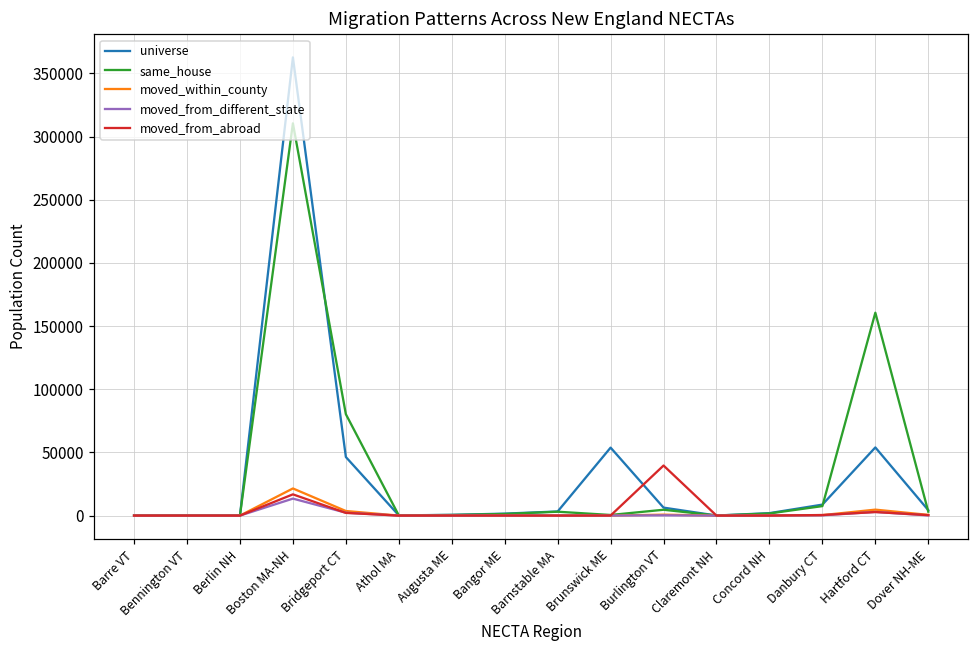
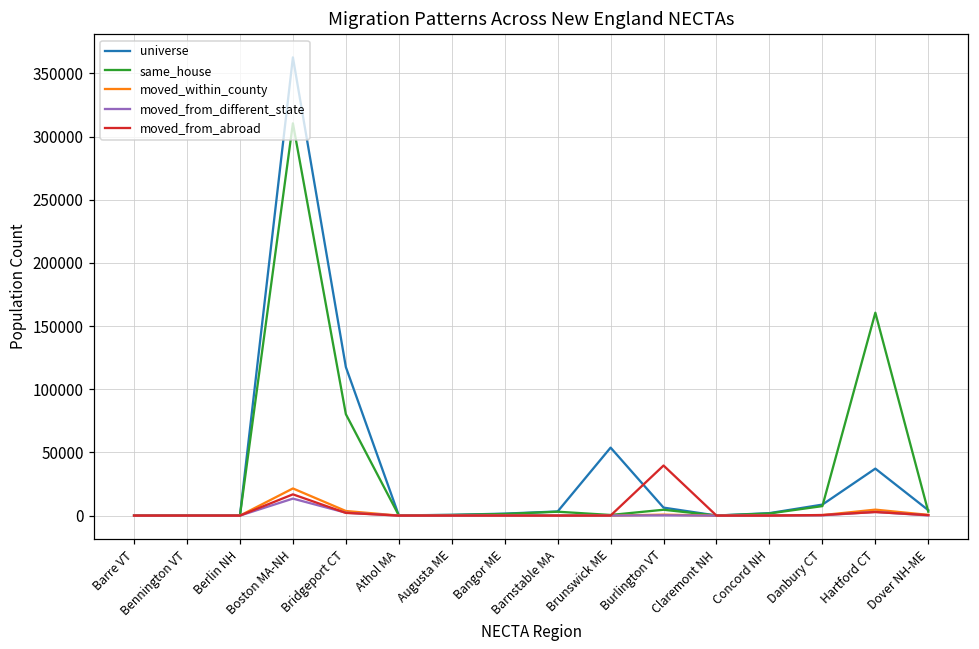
  {
    "universe": {
-     "Bridgeport CT": 46000,
+     "Bridgeport CT": 118000,
      "Brunswick ME": 54000,
-     "Hartford CT": 54000
+     "Hartford CT": 37000
    },
    "same_house": {
      "Bridgeport CT": 80000,
      "Hartford CT": 161000
    },
    "moved_within_county": {
      "Boston MA-NH": 21000
    },
    "moved_from_different_state": {
      "Boston MA-NH": 13000
    },
    "moved_from_abroad": {
      "Boston MA-NH": 17000,
      "Burlington VT": 40000
    }
  }
